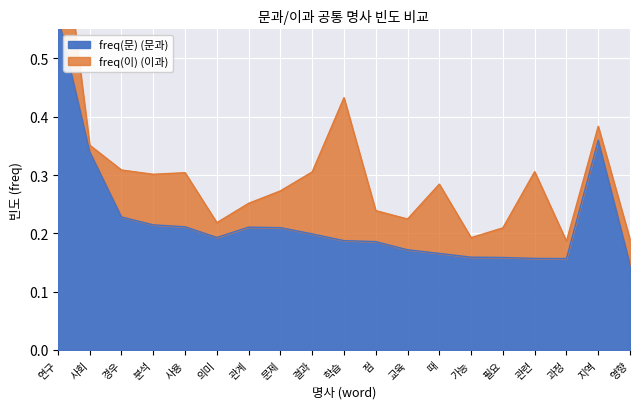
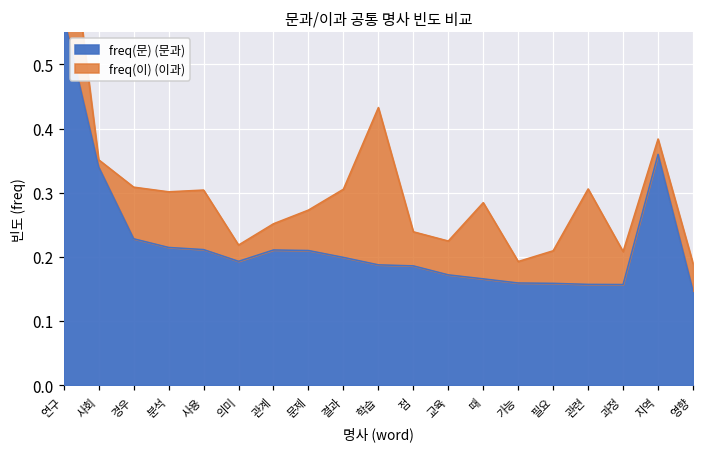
  {
    "freq(문) (문과)": {
      "사회": 0.34,
      "경우": 0.23,
      "분석": 0.21,
      "사용": 0.21,
      "의미": 0.19,
      "관계": 0.21,
      "문제": 0.21,
      "결과": 0.20,
      "학습": 0.19,
      "점": 0.19,
      "교육": 0.17,
      "때": 0.17,
      "가능": 0.16,
      "필요": 0.16,
      "관련": 0.16,
      "과정": 0.16,
      "지역": 0.36,
      "영향": 0.15
    },
    "freq(이) (이과)": {
      "사회": 0.01,
      "경우": 0.08,
      "분석": 0.09,
      "사용": 0.09,
      "의미": 0.03,
      "관계": 0.04,
      "문제": 0.06,
      "결과": 0.11,
      "학습": 0.25,
      "점": 0.05,
      "교육": 0.05,
      "때": 0.12,
      "가능": 0.03,
      "필요": 0.05,
      "관련": 0.15,
-     "과정": 0.03,
+     "과정": 0.05,
      "지역": 0.02,
      "영향": 0.04
    }
  }
